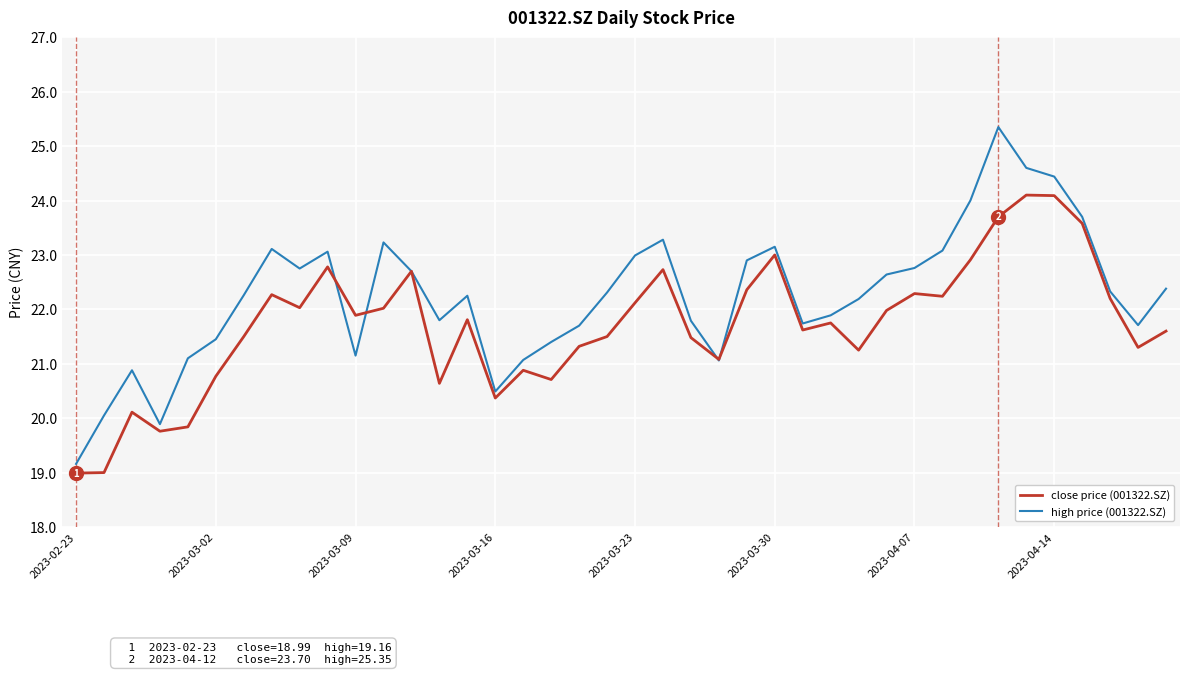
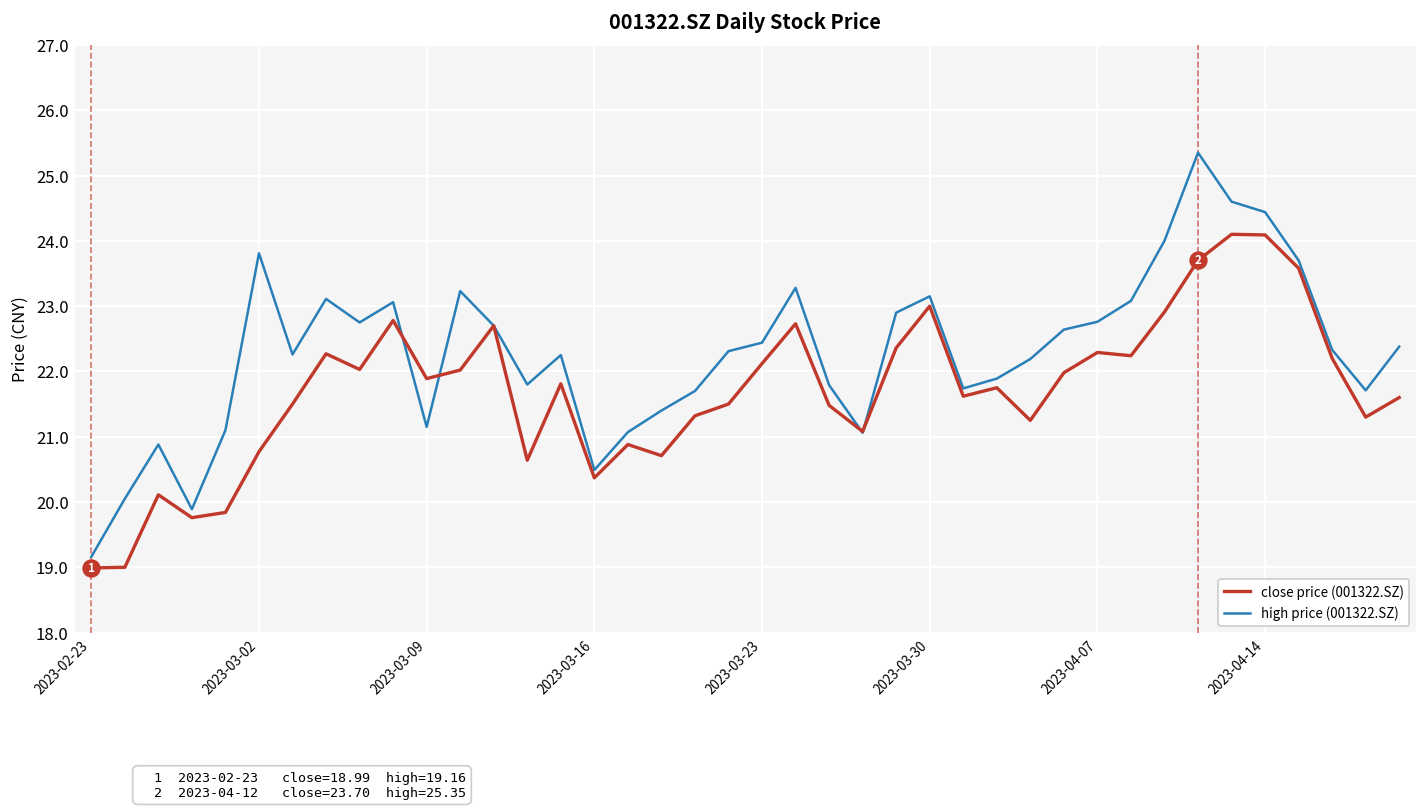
  {
    "high price (001322.SZ)": {
      "2023-02-23": 19.2,
-     "2023-03-02": 21.5,
+     "2023-03-02": 23.8,
      "2023-03-09": 21.2,
      "2023-03-16": 20.5,
-     "2023-03-23": 23.0,
+     "2023-03-23": 22.4,
      "2023-03-30": 23.2,
      "2023-04-07": 22.8,
      "2023-04-14": 24.4
    }
  }
